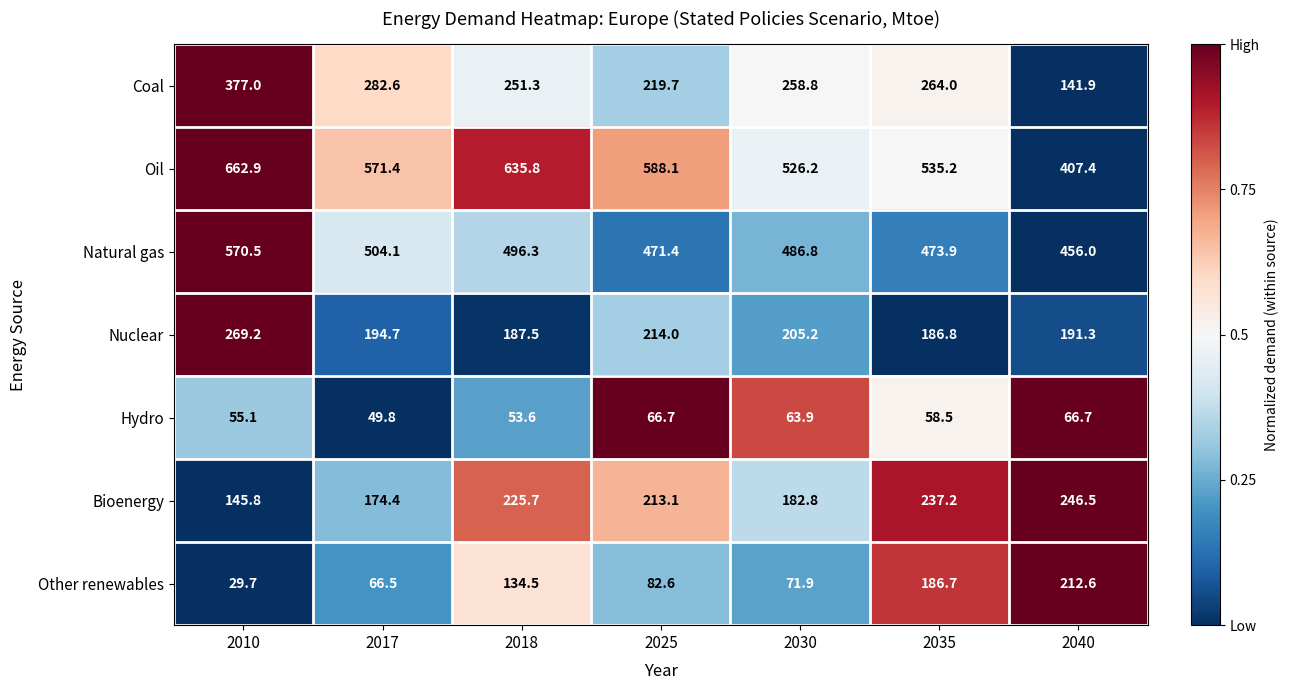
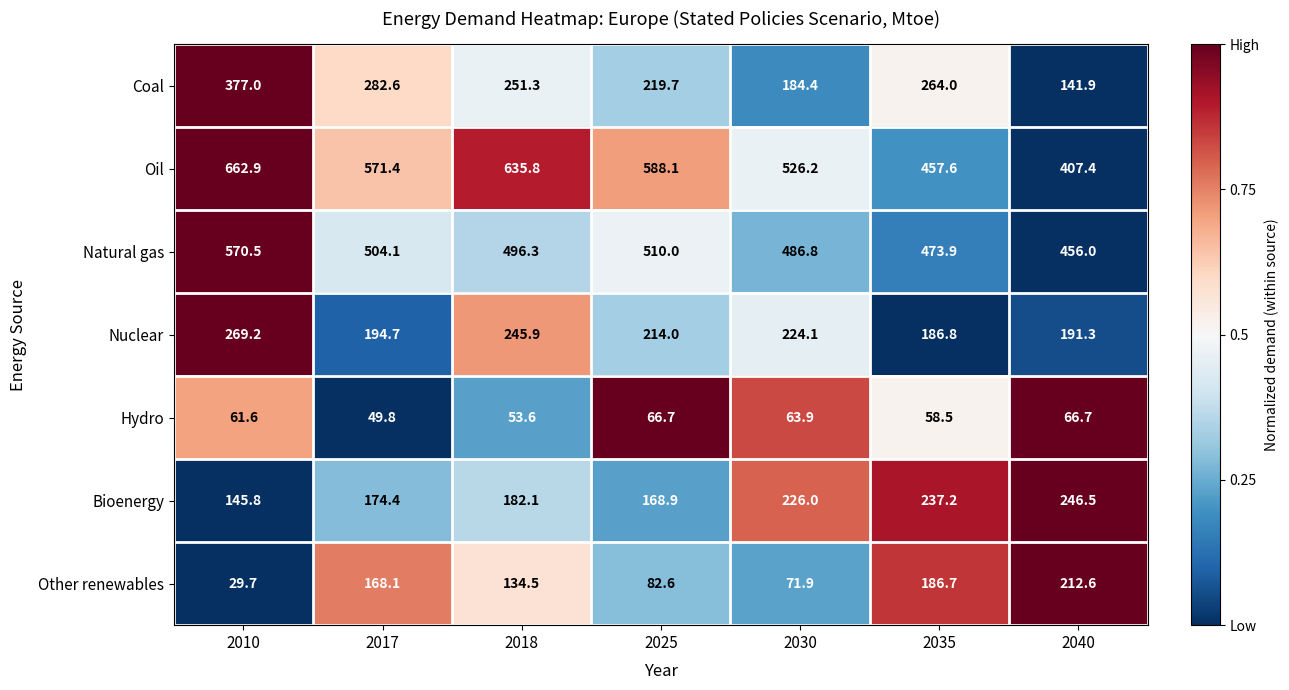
  {
    "Coal": {
      "2010": 377.0,
      "2017": 282.6,
      "2018": 251.3,
      "2025": 219.7,
-     "2030": 258.8,
+     "2030": 184.4,
      "2035": 264.0,
      "2040": 141.9
    },
    "Oil": {
      "2010": 662.9,
      "2017": 571.4,
      "2018": 635.8,
      "2025": 588.1,
      "2030": 526.2,
-     "2035": 535.2,
+     "2035": 457.6,
      "2040": 407.4
    },
    "Natural gas": {
      "2010": 570.5,
      "2017": 504.1,
      "2018": 496.3,
-     "2025": 471.4,
+     "2025": 510.0,
      "2030": 486.8,
      "2035": 473.9,
      "2040": 456.0
    },
    "Nuclear": {
      "2010": 269.2,
      "2017": 194.7,
-     "2018": 187.5,
+     "2018": 245.9,
      "2025": 214.0,
-     "2030": 205.2,
+     "2030": 224.1,
      "2035": 186.8,
      "2040": 191.3
    },
    "Hydro": {
-     "2010": 55.1,
+     "2010": 61.6,
      "2017": 49.8,
      "2018": 53.6,
      "2025": 66.7,
      "2030": 63.9,
      "2035": 58.5,
      "2040": 66.7
    },
    "Bioenergy": {
      "2010": 145.8,
      "2017": 174.4,
-     "2018": 225.7,
-     "2025": 213.1,
-     "2030": 182.8,
+     "2018": 182.1,
+     "2025": 168.9,
+     "2030": 226.0,
      "2035": 237.2,
      "2040": 246.5
    },
    "Other renewables": {
      "2010": 29.7,
-     "2017": 66.5,
+     "2017": 168.1,
      "2018": 134.5,
      "2025": 82.6,
      "2030": 71.9,
      "2035": 186.7,
      "2040": 212.6
    }
  }
